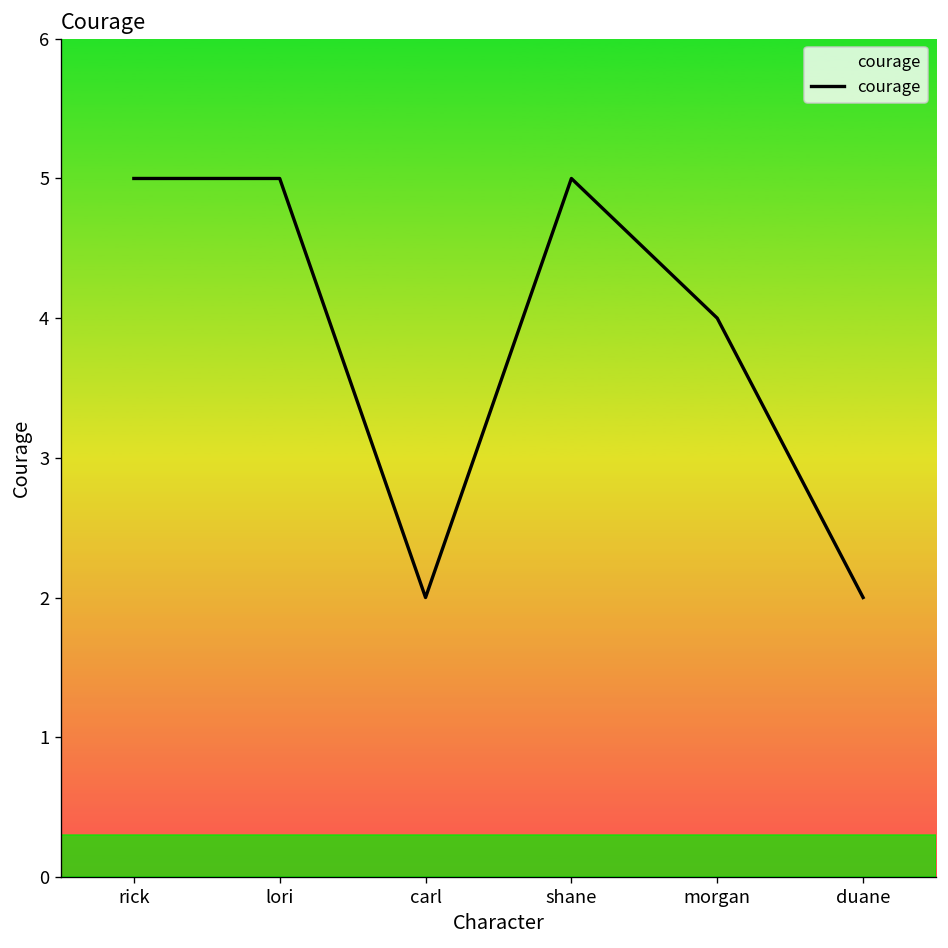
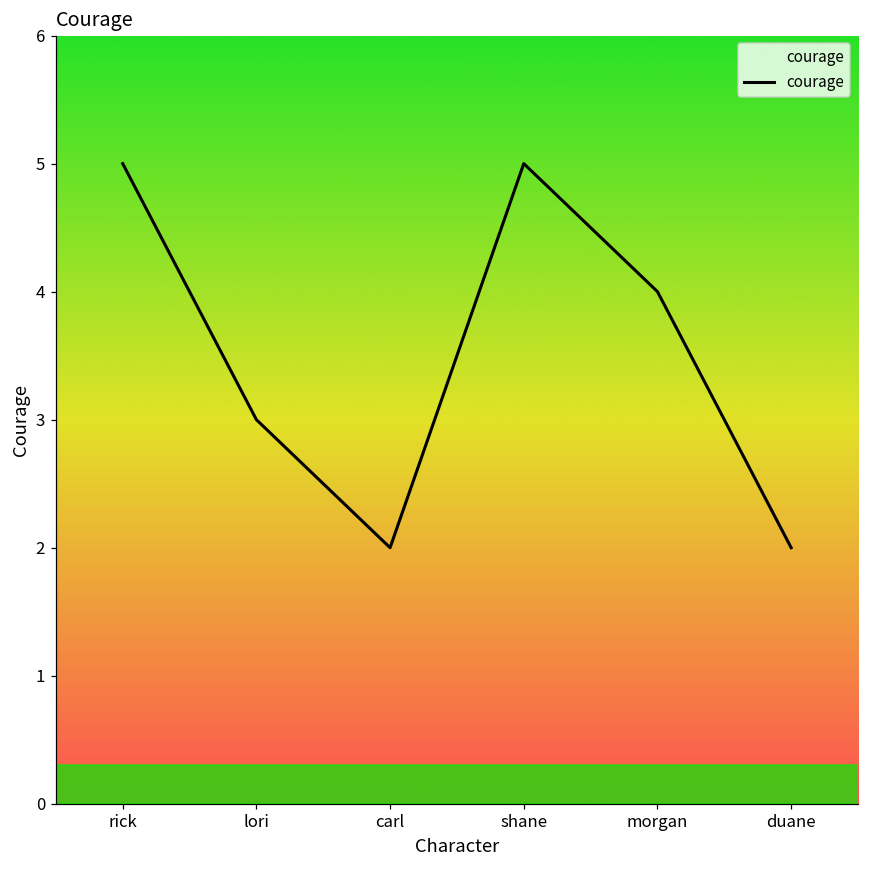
  {
    "rick": 5,
-   "lori": 5,
+   "lori": 3,
    "carl": 2,
    "shane": 5,
    "morgan": 4,
    "duane": 2
  }
